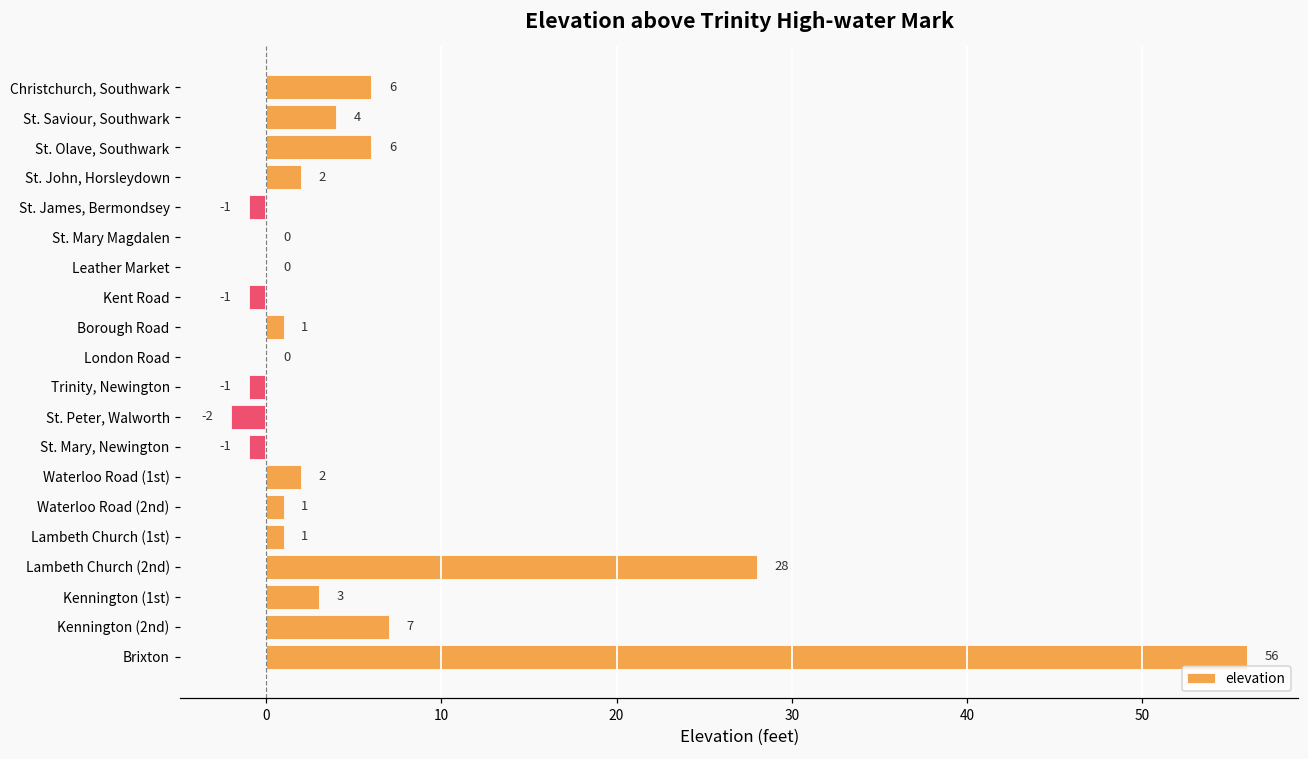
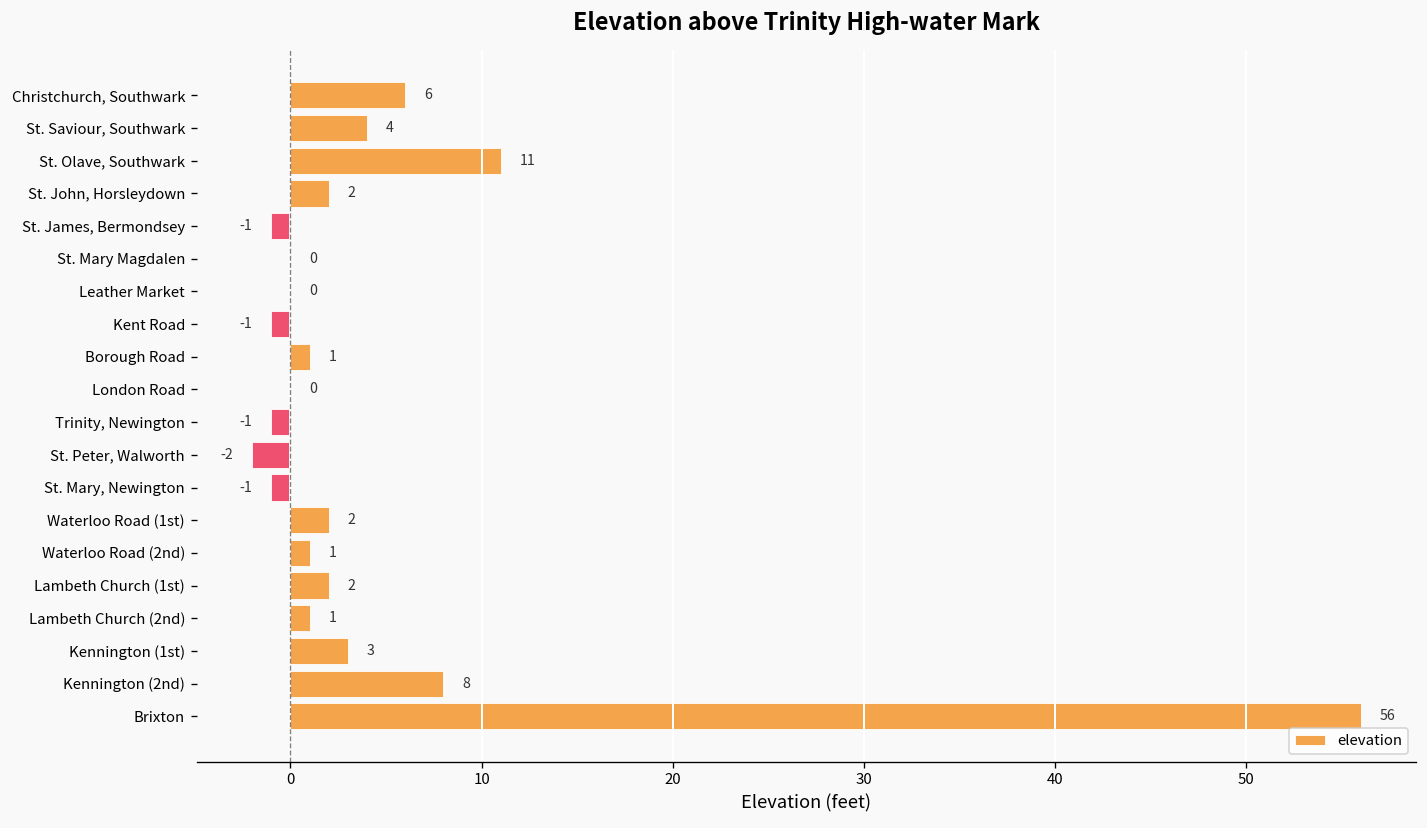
  {
    "Christchurch, Southwark": 6,
    "St. Saviour, Southwark": 4,
-   "St. Olave, Southwark": 6,
+   "St. Olave, Southwark": 11,
    "St. John, Horsleydown": 2,
    "St. James, Bermondsey": -1,
    "St. Mary Magdalen": 0,
    "Leather Market": 0,
    "Kent Road": -1,
    "Borough Road": 1,
    "London Road": 0,
    "Trinity, Newington": -1,
    "St. Peter, Walworth": -2,
    "St. Mary, Newington": -1,
    "Waterloo Road (1st)": 2,
    "Waterloo Road (2nd)": 1,
-   "Lambeth Church (1st)": 1,
-   "Lambeth Church (2nd)": 28,
+   "Lambeth Church (1st)": 2,
+   "Lambeth Church (2nd)": 1,
    "Kennington (1st)": 3,
-   "Kennington (2nd)": 7,
+   "Kennington (2nd)": 8,
    "Brixton": 56
  }
